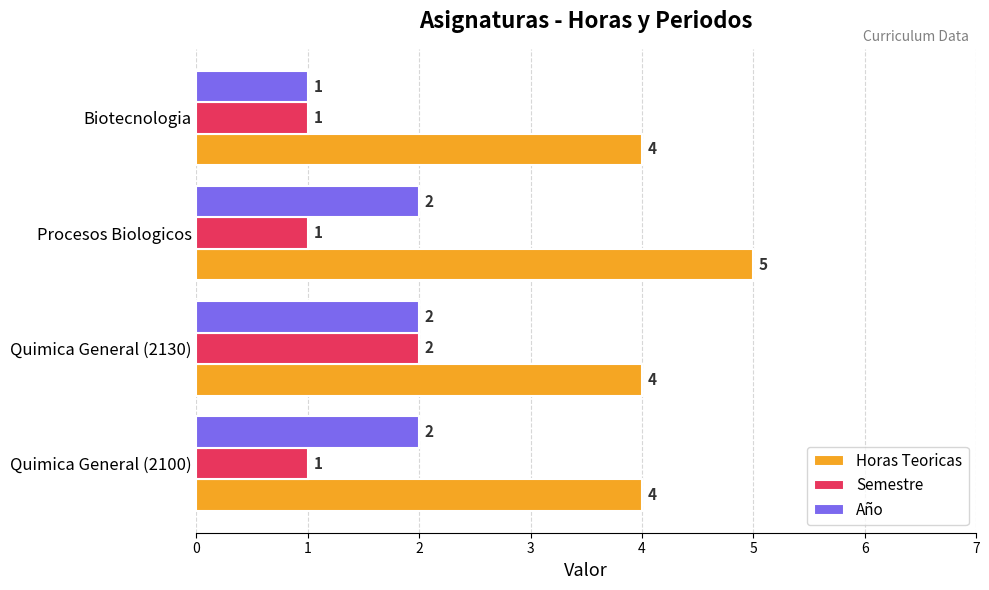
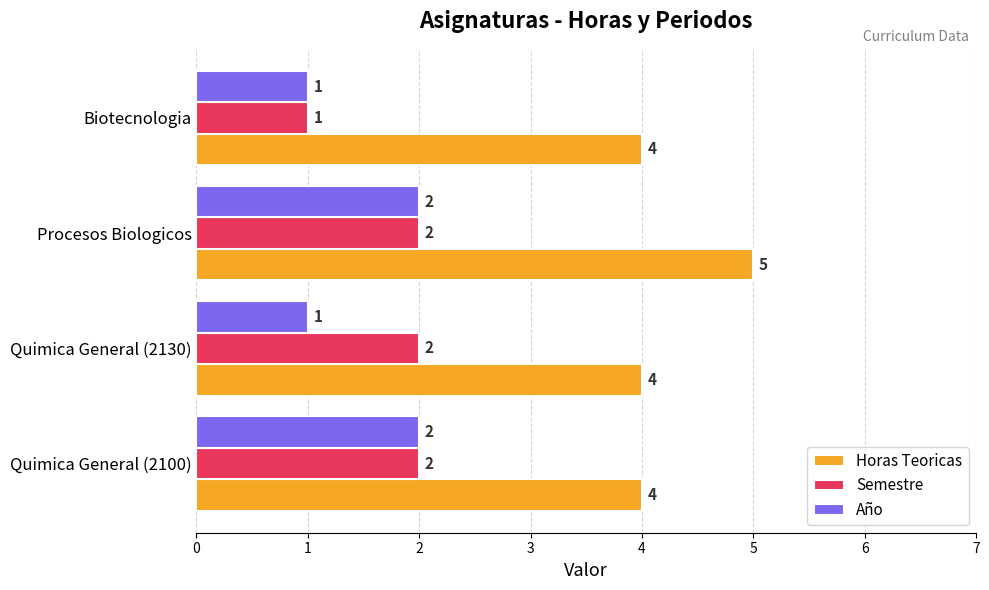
  {
    "Horas Teoricas": {
      "Biotecnologia": 4,
      "Procesos Biologicos": 5,
      "Quimica General (2130)": 4,
      "Quimica General (2100)": 4
    },
    "Semestre": {
      "Biotecnologia": 1,
-     "Procesos Biologicos": 1,
+     "Procesos Biologicos": 2,
      "Quimica General (2130)": 2,
-     "Quimica General (2100)": 1
+     "Quimica General (2100)": 2
    },
    "Año": {
      "Biotecnologia": 1,
      "Procesos Biologicos": 2,
-     "Quimica General (2130)": 2,
+     "Quimica General (2130)": 1,
      "Quimica General (2100)": 2
    }
  }
